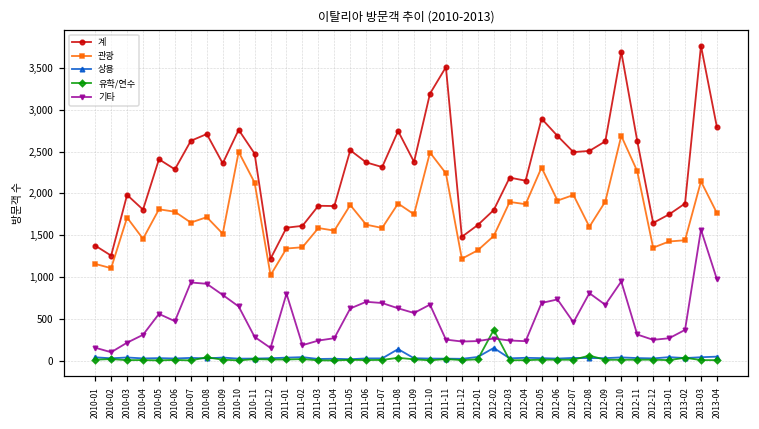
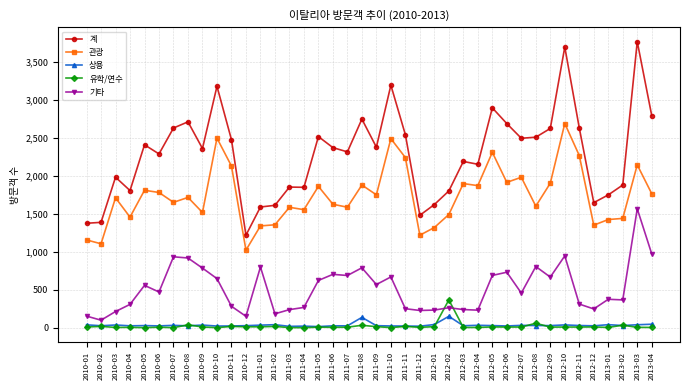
  {
    "계": {
      "2010-01": "1,400",
-     "2010-02": "1,300",
+     "2010-02": "1,400",
      "2010-03": "2,000",
      "2010-04": "1,800",
      "2010-05": "2,400",
      "2010-06": "2,300",
      "2010-07": "2,600",
      "2010-08": "2,700",
      "2010-09": "2,400",
-     "2010-10": "2,800",
+     "2010-10": "3,200",
      "2010-11": "2,500",
      "2010-12": "1,200",
      "2011-01": "1,600",
      "2011-02": "1,600",
      "2011-03": "1,900",
      "2011-04": "1,800",
      "2011-05": "2,500",
      "2011-06": "2,400",
      "2011-07": "2,300",
      "2011-08": "2,700",
      "2011-09": "2,400",
      "2011-10": "3,200",
-     "2011-11": "3,500",
+     "2011-11": "2,500",
      "2011-12": "1,500",
      "2012-01": "1,600",
      "2012-02": "1,800",
      "2012-03": "2,200",
      "2012-04": "2,200",
      "2012-05": "2,900",
      "2012-06": "2,700",
      "2012-07": "2,500",
      "2012-08": "2,500",
      "2012-09": "2,600",
      "2012-10": "3,700",
      "2012-11": "2,600",
      "2012-12": "1,600",
      "2013-01": "1,700",
      "2013-02": "1,900",
      "2013-03": "3,800",
      "2013-04": "2,800"
    },
    "관광": {
      "2010-01": "1,200",
      "2010-02": "1,100",
      "2010-03": "1,700",
      "2010-04": "1,500",
      "2010-05": "1,800",
      "2010-06": "1,800",
      "2010-07": "1,700",
      "2010-08": "1,700",
      "2010-09": "1,500",
      "2010-10": "2,500",
      "2010-11": "2,100",
      "2010-12": "1,000",
      "2011-01": "1,300",
      "2011-02": "1,400",
      "2011-03": "1,600",
      "2011-04": "1,600",
      "2011-05": "1,900",
      "2011-06": "1,600",
      "2011-07": "1,600",
      "2011-08": "1,900",
      "2011-09": "1,800",
      "2011-10": "2,500",
      "2011-11": "2,200",
      "2011-12": "1,200",
      "2012-01": "1,300",
      "2012-02": "1,500",
      "2012-03": "1,900",
      "2012-04": "1,900",
      "2012-05": "2,300",
      "2012-06": "1,900",
      "2012-07": "2,000",
      "2012-08": "1,600",
      "2012-09": "1,900",
      "2012-10": "2,700",
      "2012-11": "2,300",
      "2012-12": "1,400",
      "2013-01": "1,400",
      "2013-02": "1,400",
      "2013-03": "2,100",
      "2013-04": "1,800"
    },
    "상용": {
      "2011-08": "100",
      "2012-02": "200",
      "2013-01": "0",
      "2013-04": "0"
    },
    "유학/연수": {
      "2011-08": "0",
      "2012-02": "400",
      "2013-01": "0",
      "2013-04": "0"
    },
    "기타": {
      "2010-01": "200",
      "2010-02": "100",
      "2010-03": "200",
      "2010-04": "300",
      "2010-05": "600",
      "2010-06": "500",
      "2010-07": "900",
      "2010-08": "900",
      "2010-09": "800",
      "2010-10": "600",
      "2010-11": "300",
      "2010-12": "200",
      "2011-01": "800",
      "2011-02": "200",
      "2011-03": "200",
      "2011-04": "300",
      "2011-05": "600",
      "2011-06": "700",
      "2011-07": "700",
-     "2011-08": "600",
+     "2011-08": "800",
      "2011-09": "600",
      "2011-10": "700",
      "2011-11": "300",
      "2011-12": "200",
      "2012-01": "200",
      "2012-02": "300",
      "2012-03": "200",
      "2012-04": "200",
      "2012-05": "700",
      "2012-06": "700",
      "2012-07": "500",
      "2012-08": "800",
      "2012-09": "700",
      "2012-10": "900",
      "2012-11": "300",
      "2012-12": "200",
-     "2013-01": "300",
+     "2013-01": "400",
      "2013-02": "400",
      "2013-03": "1,600",
      "2013-04": "1,000"
    }
  }
